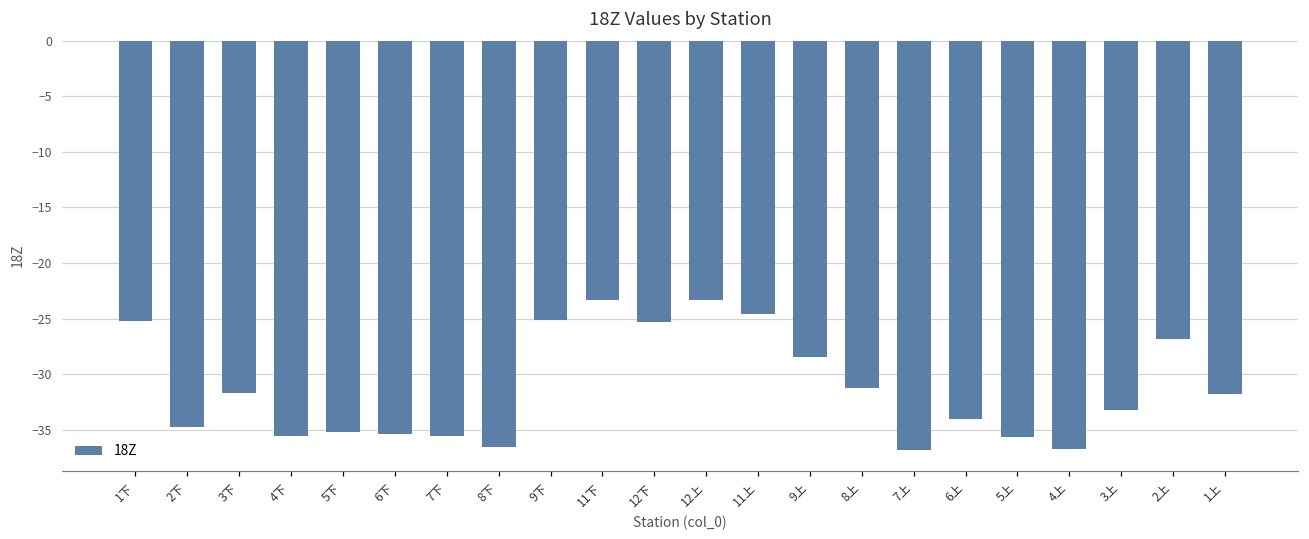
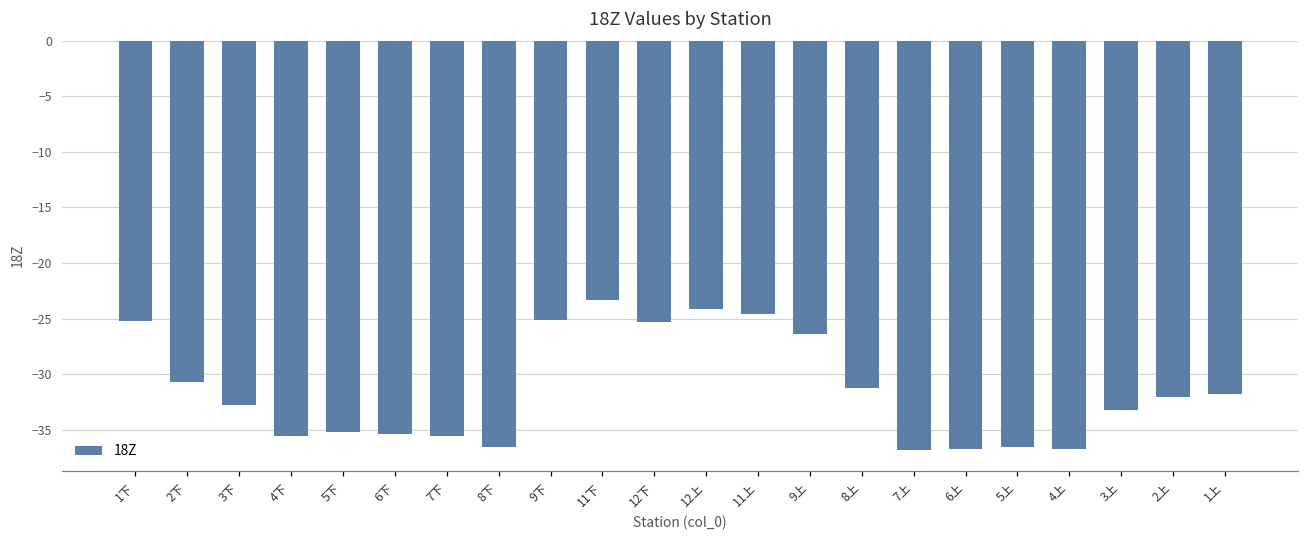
  {
    "1下": -25.2,
-   "2下": -34.8,
-   "3下": -31.6,
+   "2下": -30.7,
+   "3下": -32.7,
    "4下": -35.5,
    "5下": -35.2,
    "6下": -35.4,
    "7下": -35.5,
    "8下": -36.6,
    "9下": -25.1,
    "11下": -23.3,
    "12下": -25.3,
-   "12上": -23.3,
+   "12上": -24.1,
    "11上": -24.6,
-   "9上": -28.4,
+   "9上": -26.4,
    "8上": -31.2,
    "7上": -36.8,
-   "6上": -34.0,
-   "5上": -35.6,
+   "6上": -36.7,
+   "5上": -36.5,
    "4上": -36.7,
    "3上": -33.2,
-   "2上": -26.8,
+   "2上": -32.0,
    "1上": -31.8
  }
